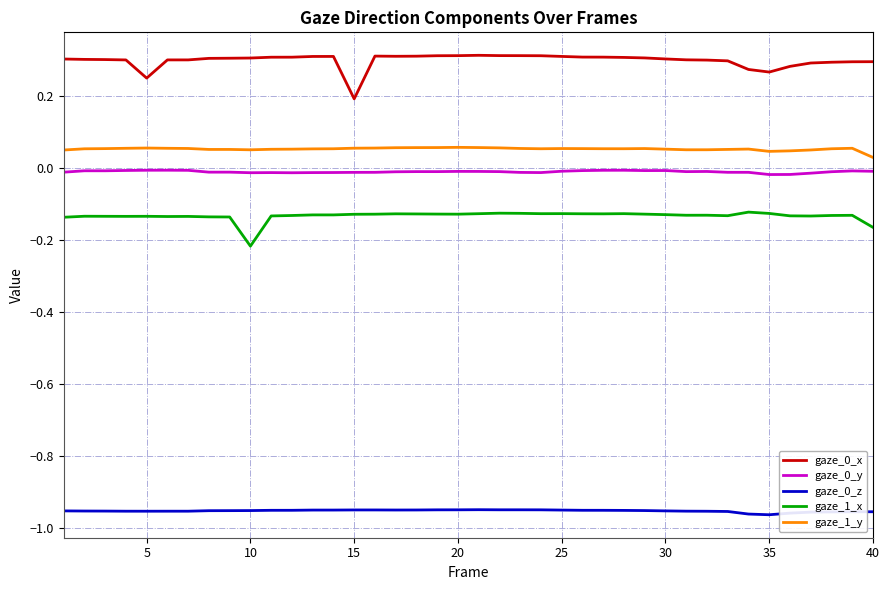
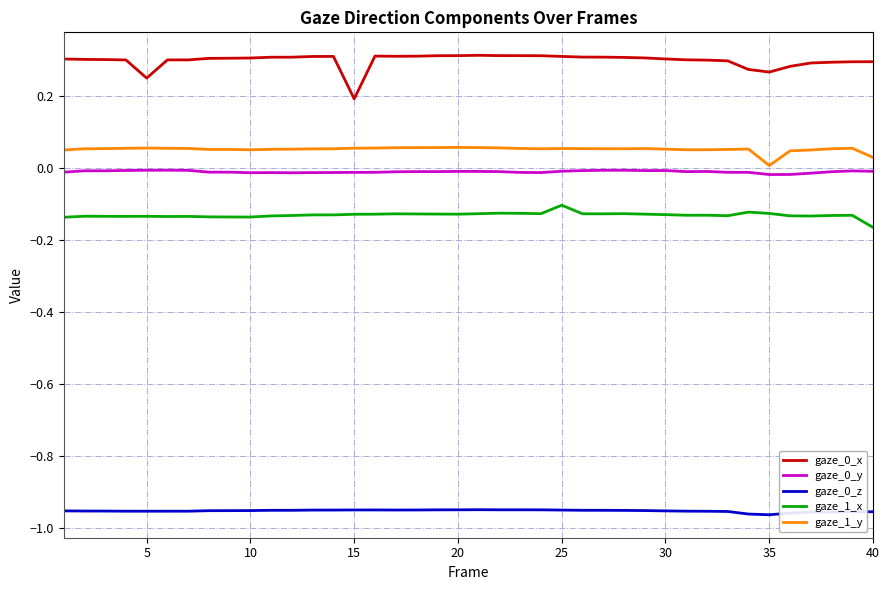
  {
    "gaze_0_x": {
      "5": 0.25,
      "10": 0.31,
      "15": 0.19,
      "20": 0.31,
      "25": 0.31,
      "30": 0.30,
      "35": 0.27,
      "40": 0.30
    },
    "gaze_0_y": {
      "5": -0.01,
      "10": -0.01,
      "15": -0.01,
      "20": -0.01,
      "25": -0.01,
      "30": -0.01,
      "35": -0.02,
      "40": -0.01
    },
    "gaze_0_z": {
      "5": -0.95,
      "10": -0.95,
      "15": -0.95,
      "20": -0.95,
      "25": -0.95,
      "30": -0.95,
      "35": -0.96,
      "40": -0.96
    },
    "gaze_1_x": {
      "5": -0.13,
-     "10": -0.22,
+     "10": -0.14,
      "15": -0.13,
      "20": -0.13,
-     "25": -0.13,
+     "25": -0.10,
      "30": -0.13,
      "35": -0.13,
      "40": -0.16
    },
    "gaze_1_y": {
      "5": 0.06,
      "10": 0.05,
      "15": 0.06,
      "20": 0.06,
      "25": 0.05,
      "30": 0.05,
-     "35": 0.05,
+     "35": 0.01,
      "40": 0.03
    }
  }
